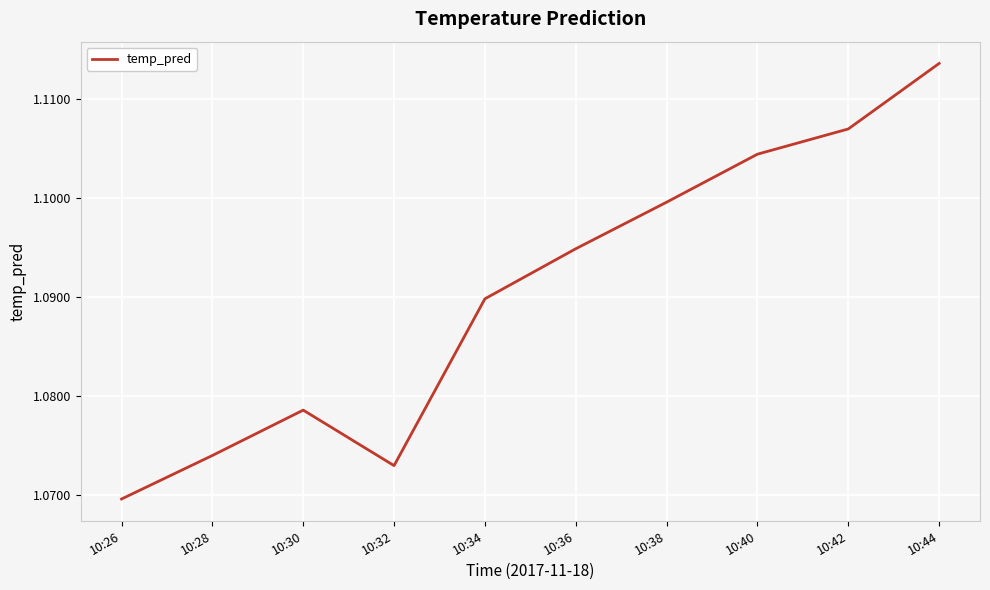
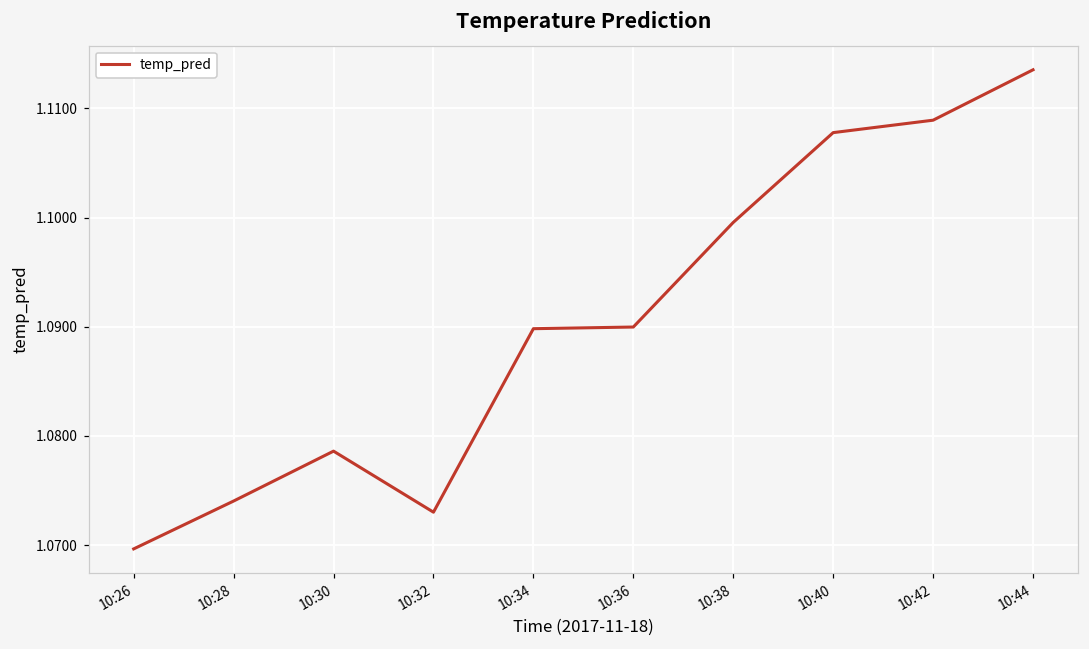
  {
    "10:26": 1.070,
    "10:28": 1.074,
    "10:30": 1.079,
    "10:32": 1.073,
    "10:34": 1.090,
-   "10:36": 1.095,
+   "10:36": 1.090,
    "10:38": 1.100,
-   "10:40": 1.104,
-   "10:42": 1.107,
+   "10:40": 1.108,
+   "10:42": 1.109,
    "10:44": 1.114
  }
